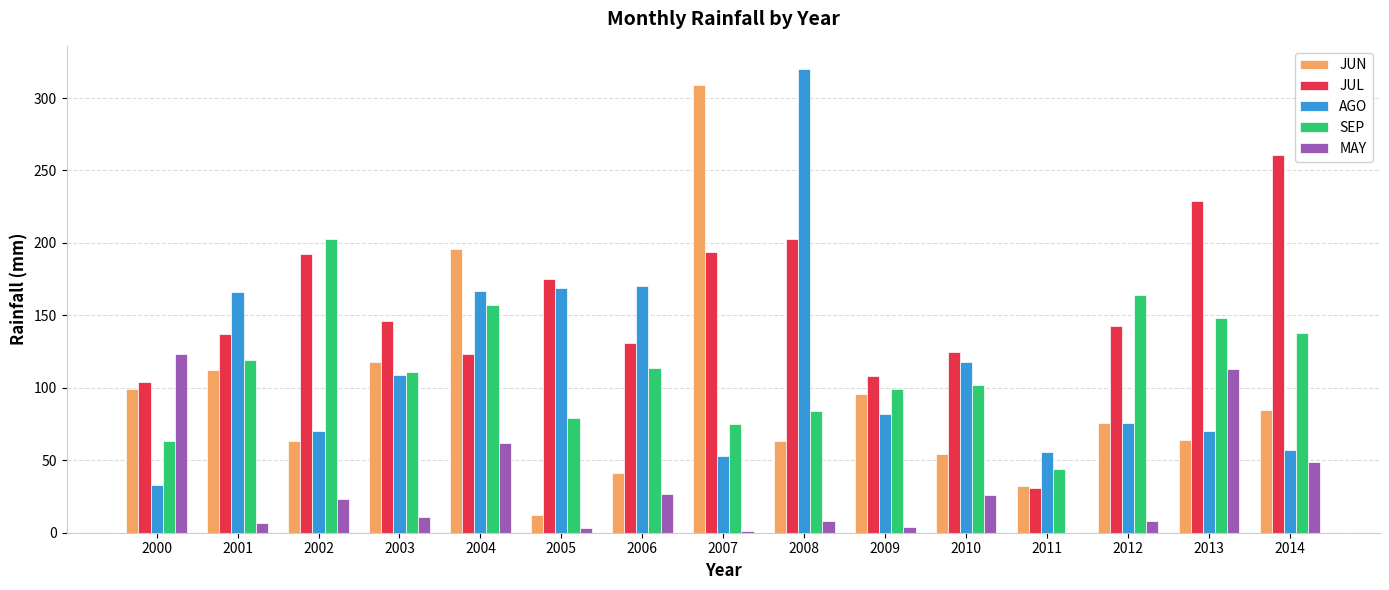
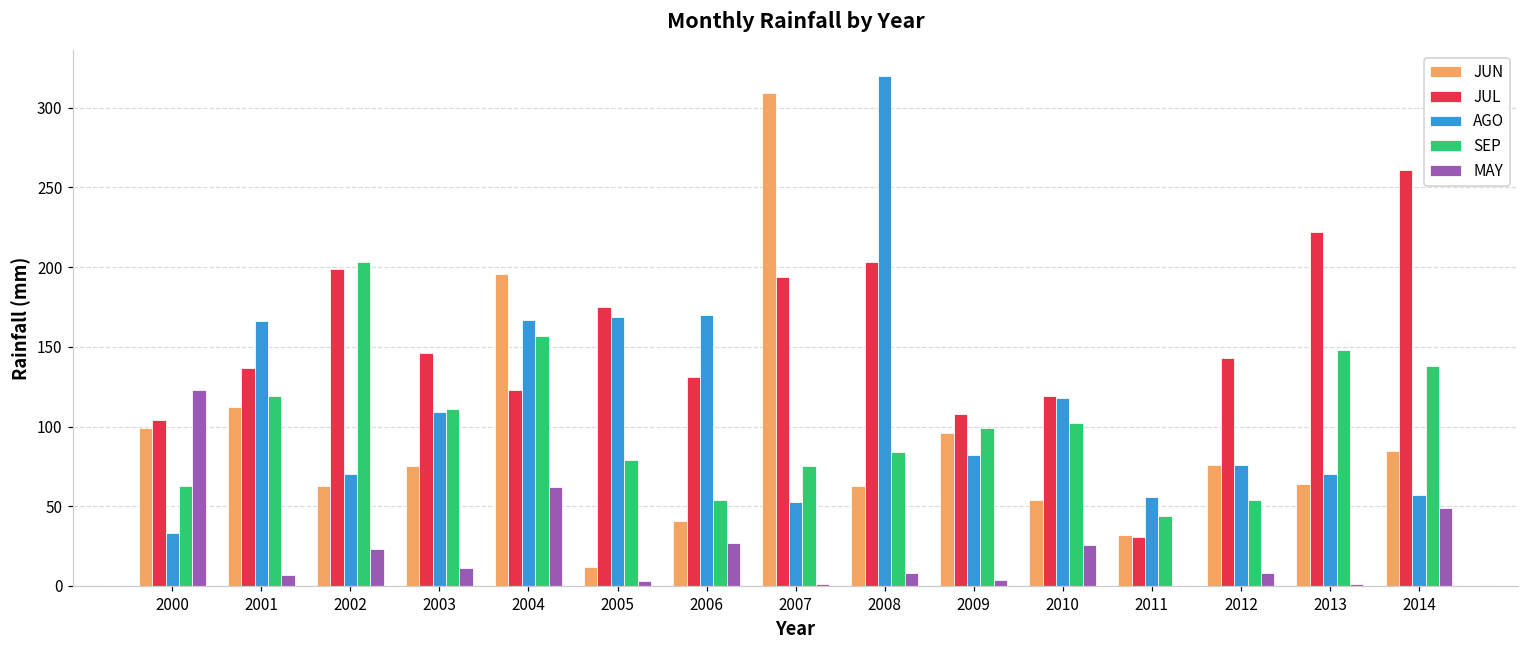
  {
    "JUN": {
      "2000": 99,
      "2001": 112,
      "2002": 63,
-     "2003": 118,
+     "2003": 75,
      "2004": 196,
      "2005": 12,
      "2006": 41,
      "2007": 309,
      "2008": 63,
      "2009": 96,
      "2010": 54,
      "2011": 32,
      "2012": 76,
      "2013": 64,
      "2014": 85
    },
    "JUL": {
      "2000": 104,
      "2001": 137,
-     "2002": 192,
+     "2002": 199,
      "2003": 146,
      "2004": 123,
      "2005": 175,
      "2006": 131,
      "2007": 194,
      "2008": 203,
      "2009": 108,
-     "2010": 125,
+     "2010": 119,
      "2011": 31,
      "2012": 143,
-     "2013": 229,
+     "2013": 222,
      "2014": 261
    },
    "AGO": {
      "2000": 33,
      "2001": 166,
      "2002": 70,
      "2003": 109,
      "2004": 167,
      "2005": 169,
      "2006": 170,
      "2007": 53,
      "2008": 320,
      "2009": 82,
      "2010": 118,
      "2011": 56,
      "2012": 76,
      "2013": 70,
      "2014": 57
    },
    "SEP": {
      "2000": 63,
      "2001": 119,
      "2002": 203,
      "2003": 111,
      "2004": 157,
      "2005": 79,
-     "2006": 114,
+     "2006": 54,
      "2007": 75,
      "2008": 84,
      "2009": 99,
      "2010": 102,
      "2011": 44,
-     "2012": 164,
+     "2012": 54,
      "2013": 148,
      "2014": 138
    },
    "MAY": {
      "2000": 123,
      "2001": 7,
      "2002": 23,
      "2003": 11,
      "2004": 62,
      "2005": 3,
      "2006": 27,
      "2008": 8,
      "2009": 4,
      "2010": 26,
      "2011": 0,
      "2012": 8,
-     "2013": 113,
+     "2013": 1,
      "2014": 49
    }
  }
